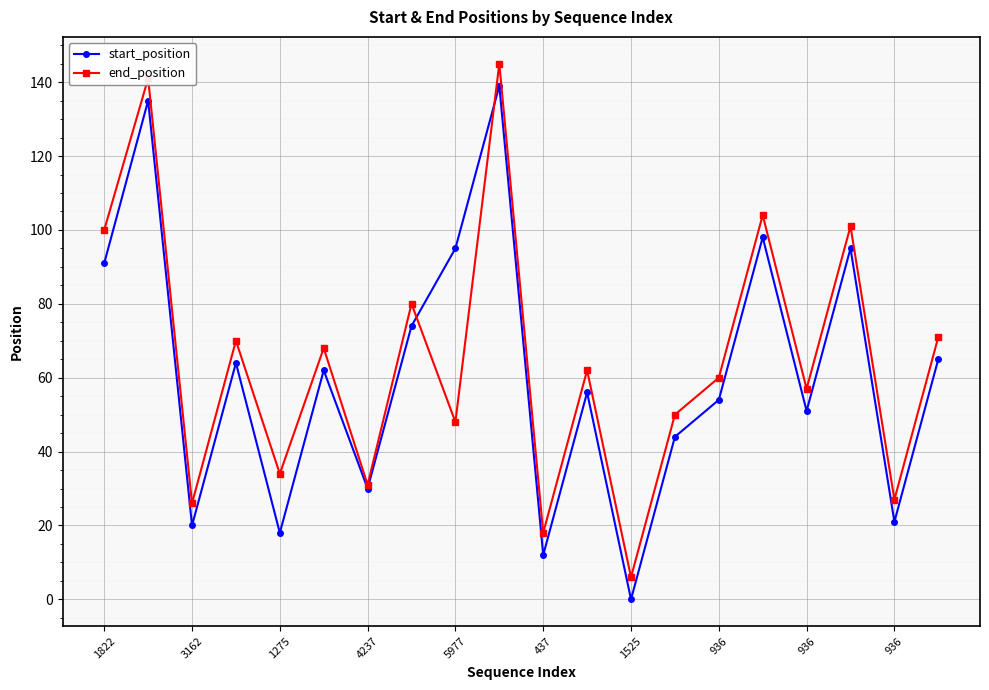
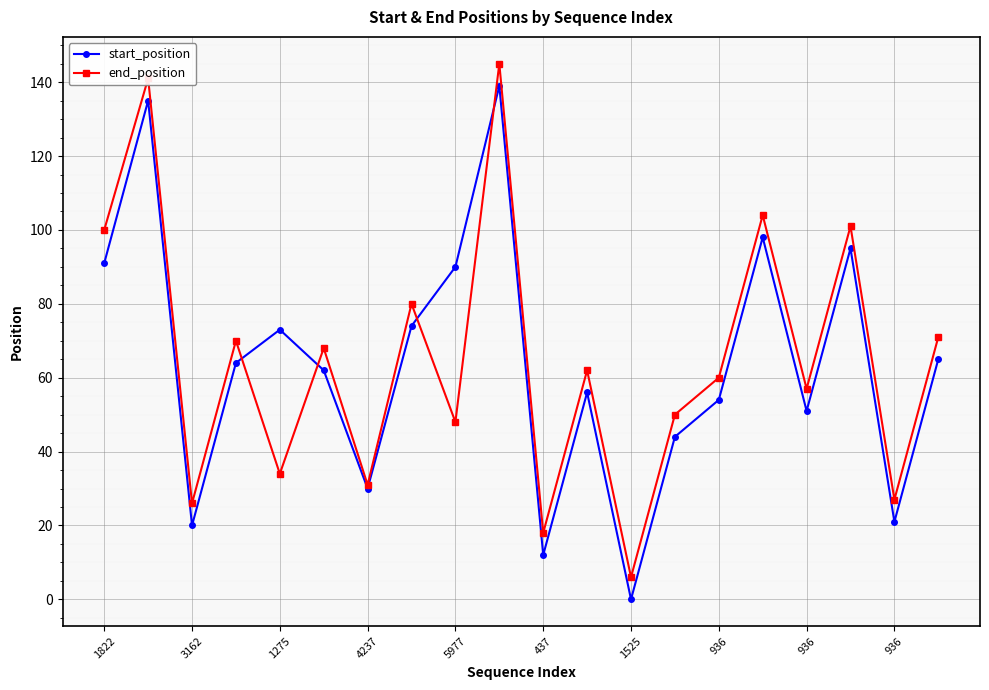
  {
    "start_position": {
      "1822": 91,
      "3162": 20,
-     "1275": 18,
+     "1275": 73,
      "4237": 30,
-     "5977": 95,
+     "5977": 90,
      "437": 12,
      "1525": 0
    },
    "end_position": {
      "1822": 100,
      "3162": 26,
      "1275": 34,
      "4237": 31,
      "5977": 48,
      "437": 18,
      "1525": 6
    }
  }
